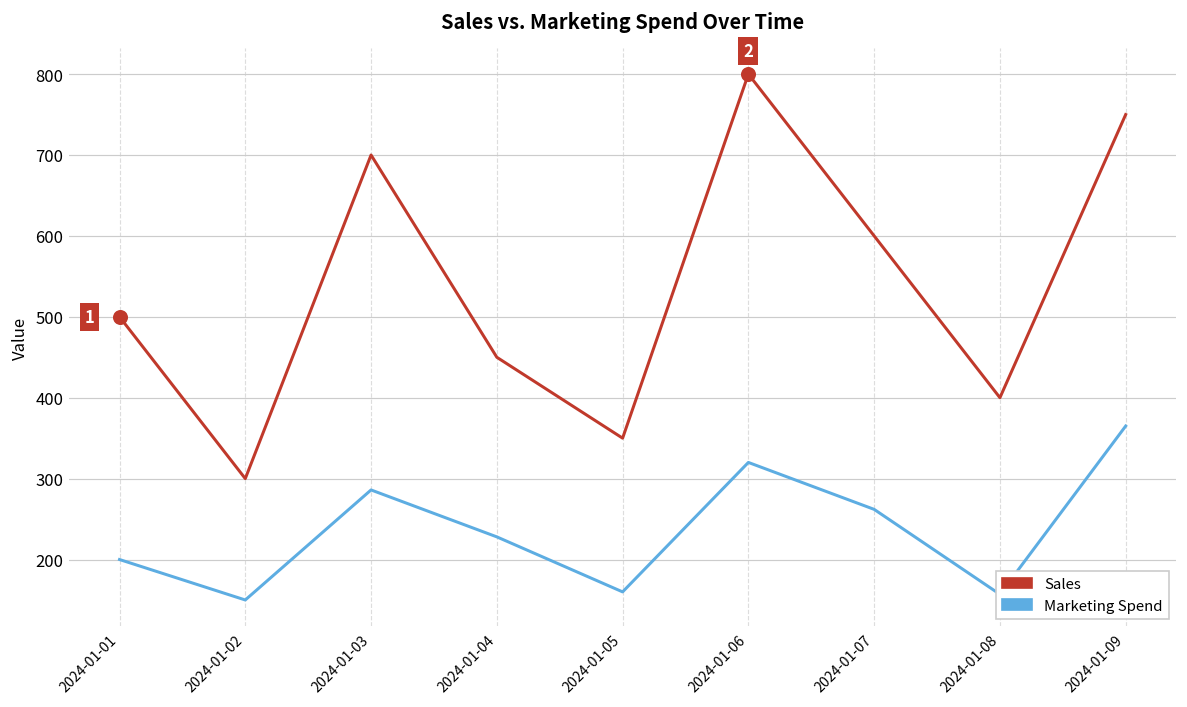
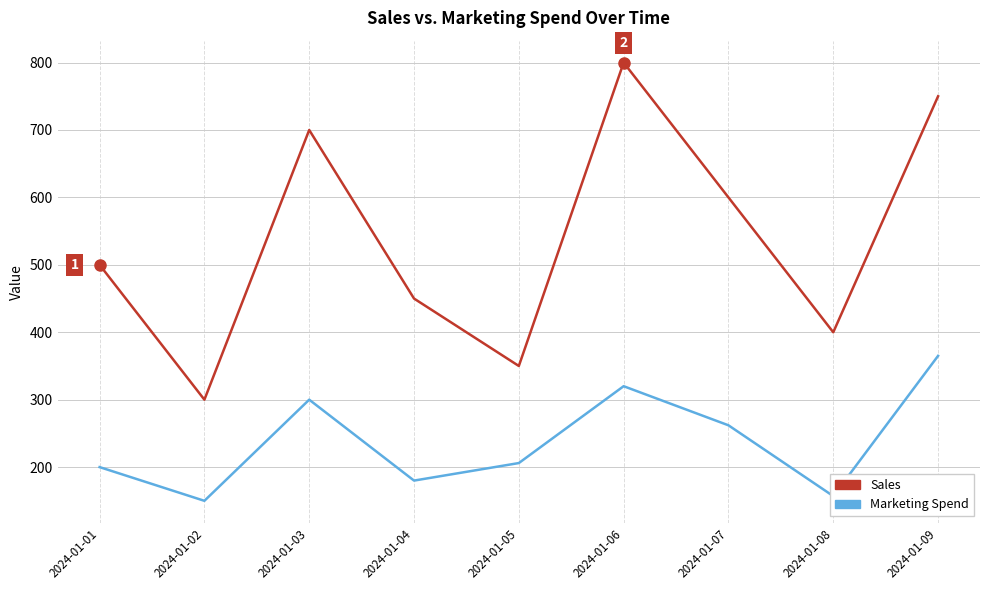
  {
    "Marketing Spend": {
      "2024-01-01": 200,
      "2024-01-02": 150,
-     "2024-01-03": 290,
-     "2024-01-04": 230,
-     "2024-01-05": 160,
+     "2024-01-03": 300,
+     "2024-01-04": 180,
+     "2024-01-05": 210,
      "2024-01-06": 320,
      "2024-01-07": 260,
      "2024-01-09": 370
    }
  }
